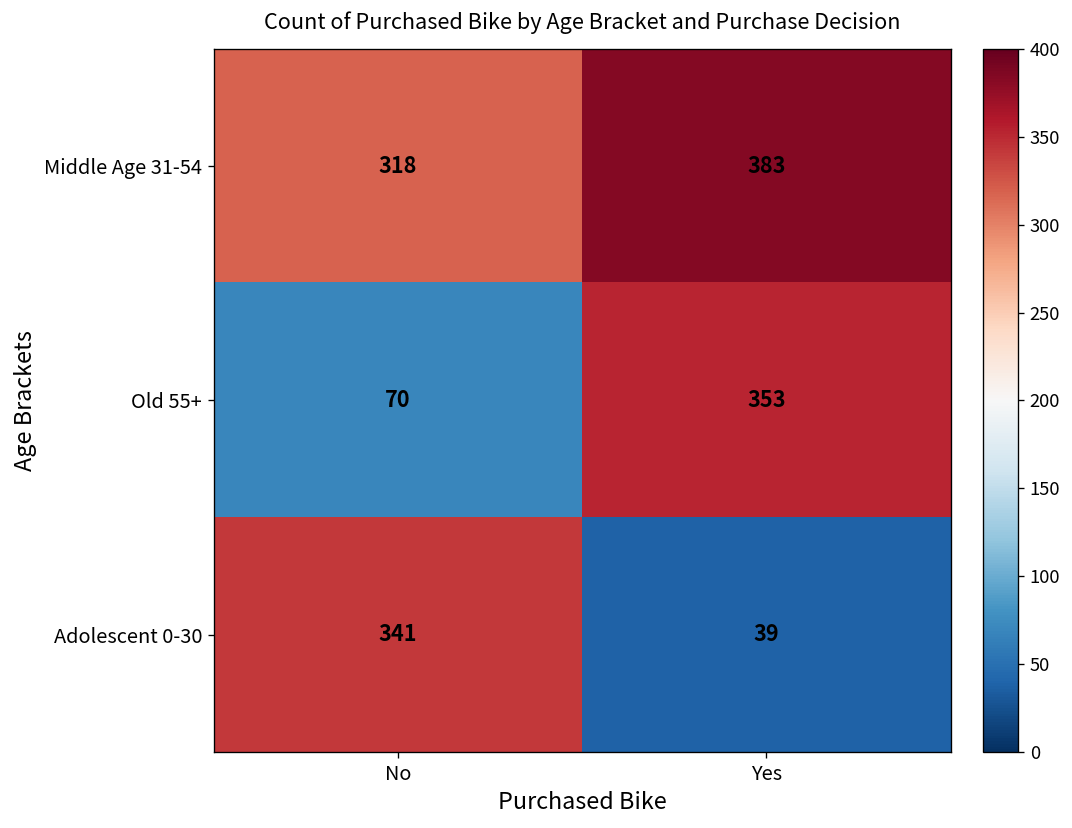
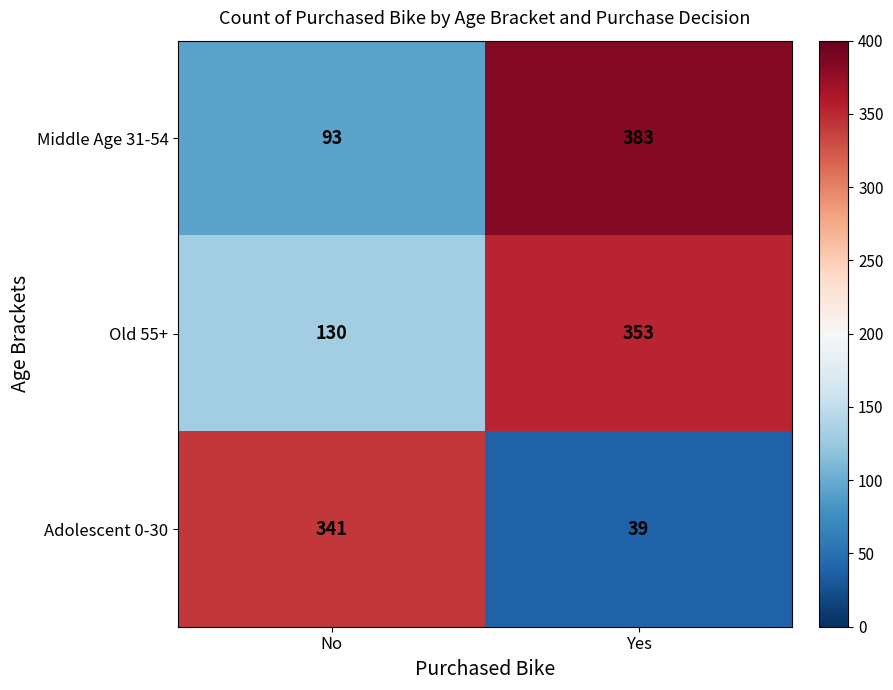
  {
    "Middle Age 31-54": {
-     "No": 318,
+     "No": 93,
      "Yes": 383
    },
    "Old 55+": {
-     "No": 70,
+     "No": 130,
      "Yes": 353
    },
    "Adolescent 0-30": {
      "No": 341,
      "Yes": 39
    }
  }
